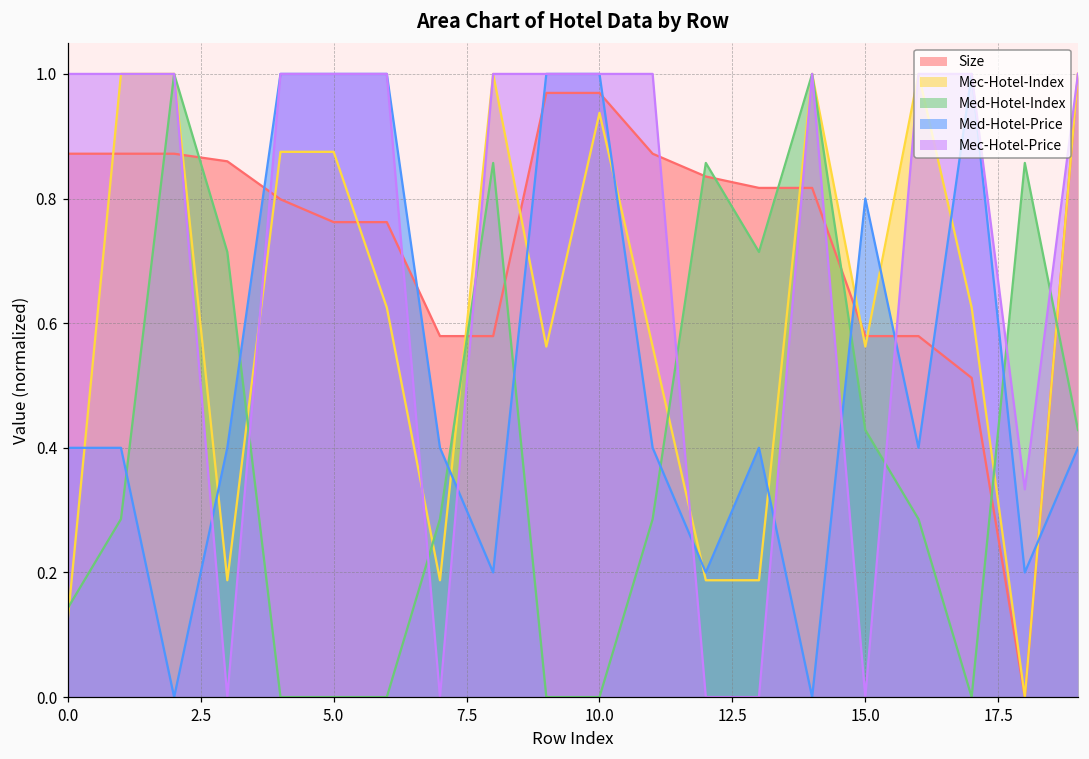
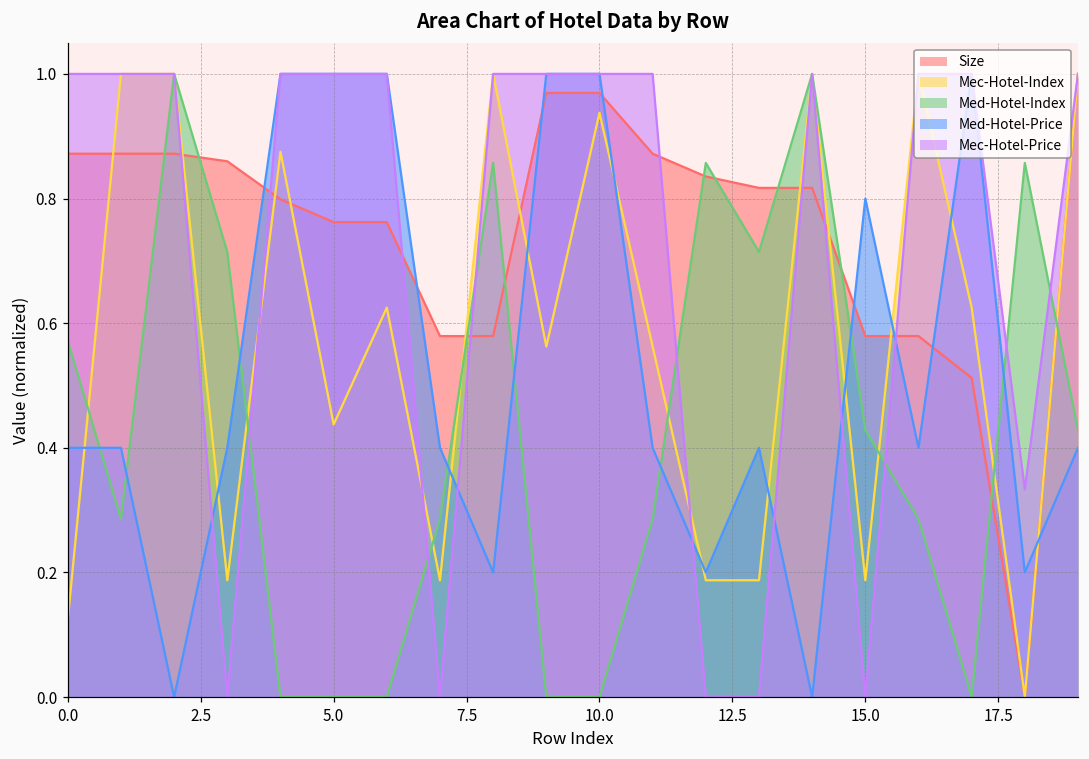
  {
    "Size": {
      "0.0": 0.87,
      "5.0": 0.76,
      "10.0": 0.97,
      "15.0": 0.58
    },
    "Mec-Hotel-Index": {
      "0.0": 0.12,
-     "5.0": 0.87,
+     "5.0": 0.44,
      "10.0": 0.94,
-     "15.0": 0.56
+     "15.0": 0.19
    },
    "Med-Hotel-Index": {
-     "0.0": 0.14,
+     "0.0": 0.57,
      "5.0": 0.00,
      "10.0": 0.00,
      "15.0": 0.43
    },
    "Med-Hotel-Price": {
      "0.0": 0.40,
      "15.0": 0.80
    },
    "Mec-Hotel-Price": {
      "0.0": 1.00,
      "15.0": 0.00
    }
  }
